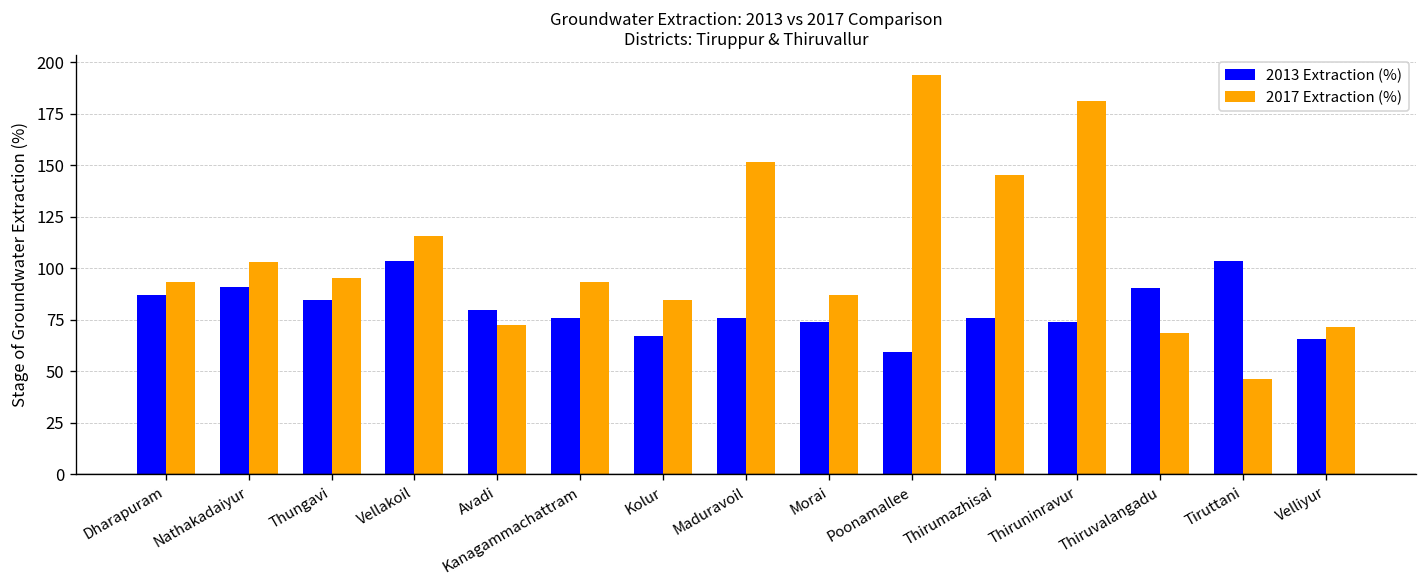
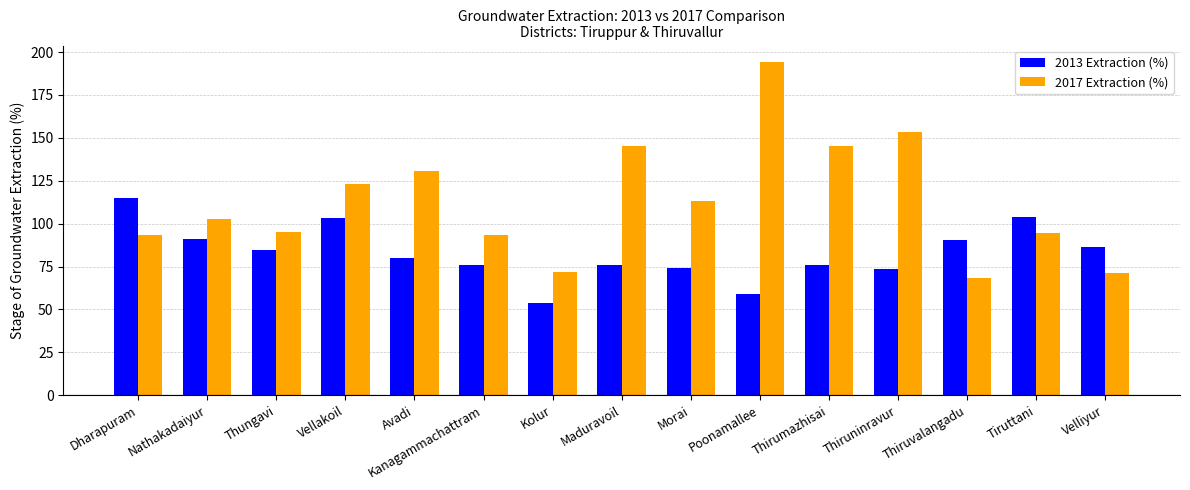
  {
    "2013 Extraction (%)": {
-     "Dharapuram": 87,
+     "Dharapuram": 115,
      "Nathakadaiyur": 91,
      "Thungavi": 85,
      "Vellakoil": 104,
      "Avadi": 80,
      "Kanagammachattram": 76,
-     "Kolur": 67,
+     "Kolur": 54,
      "Maduravoil": 76,
      "Morai": 74,
      "Poonamallee": 59,
      "Thirumazhisai": 76,
      "Thiruninravur": 74,
      "Thiruvalangadu": 91,
      "Tiruttani": 104,
-     "Velliyur": 66
+     "Velliyur": 86
    },
    "2017 Extraction (%)": {
      "Dharapuram": 94,
      "Nathakadaiyur": 103,
      "Thungavi": 95,
-     "Vellakoil": 116,
-     "Avadi": 72,
+     "Vellakoil": 123,
+     "Avadi": 131,
      "Kanagammachattram": 94,
-     "Kolur": 85,
-     "Maduravoil": 152,
-     "Morai": 87,
+     "Kolur": 72,
+     "Maduravoil": 145,
+     "Morai": 113,
      "Poonamallee": 194,
      "Thirumazhisai": 145,
-     "Thiruninravur": 181,
+     "Thiruninravur": 154,
      "Thiruvalangadu": 69,
-     "Tiruttani": 46,
+     "Tiruttani": 94,
      "Velliyur": 71
    }
  }
